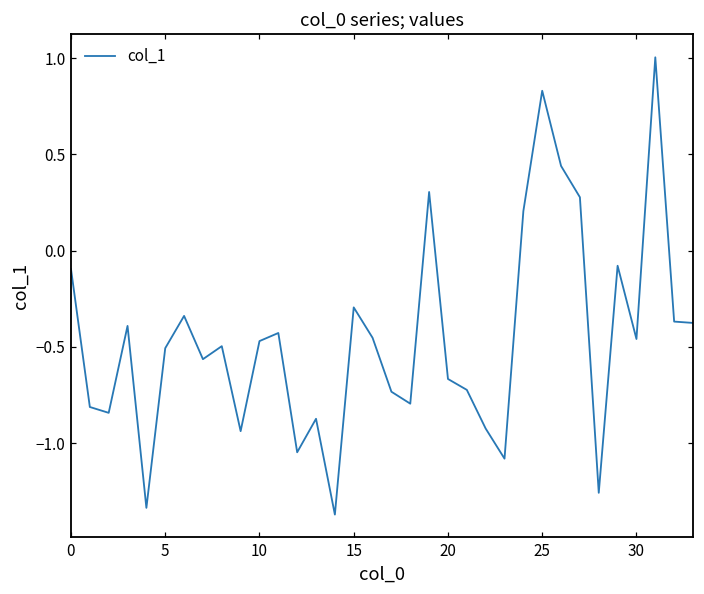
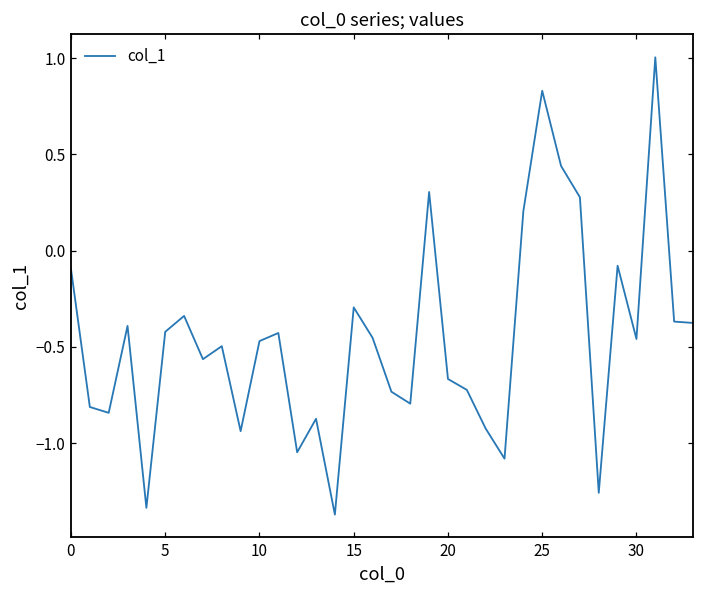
  {
    "0": -0.10,
-   "5": -0.51,
+   "5": -0.42,
    "10": -0.47,
    "15": -0.30,
    "20": -0.67,
    "25": 0.83,
    "30": -0.46
  }
